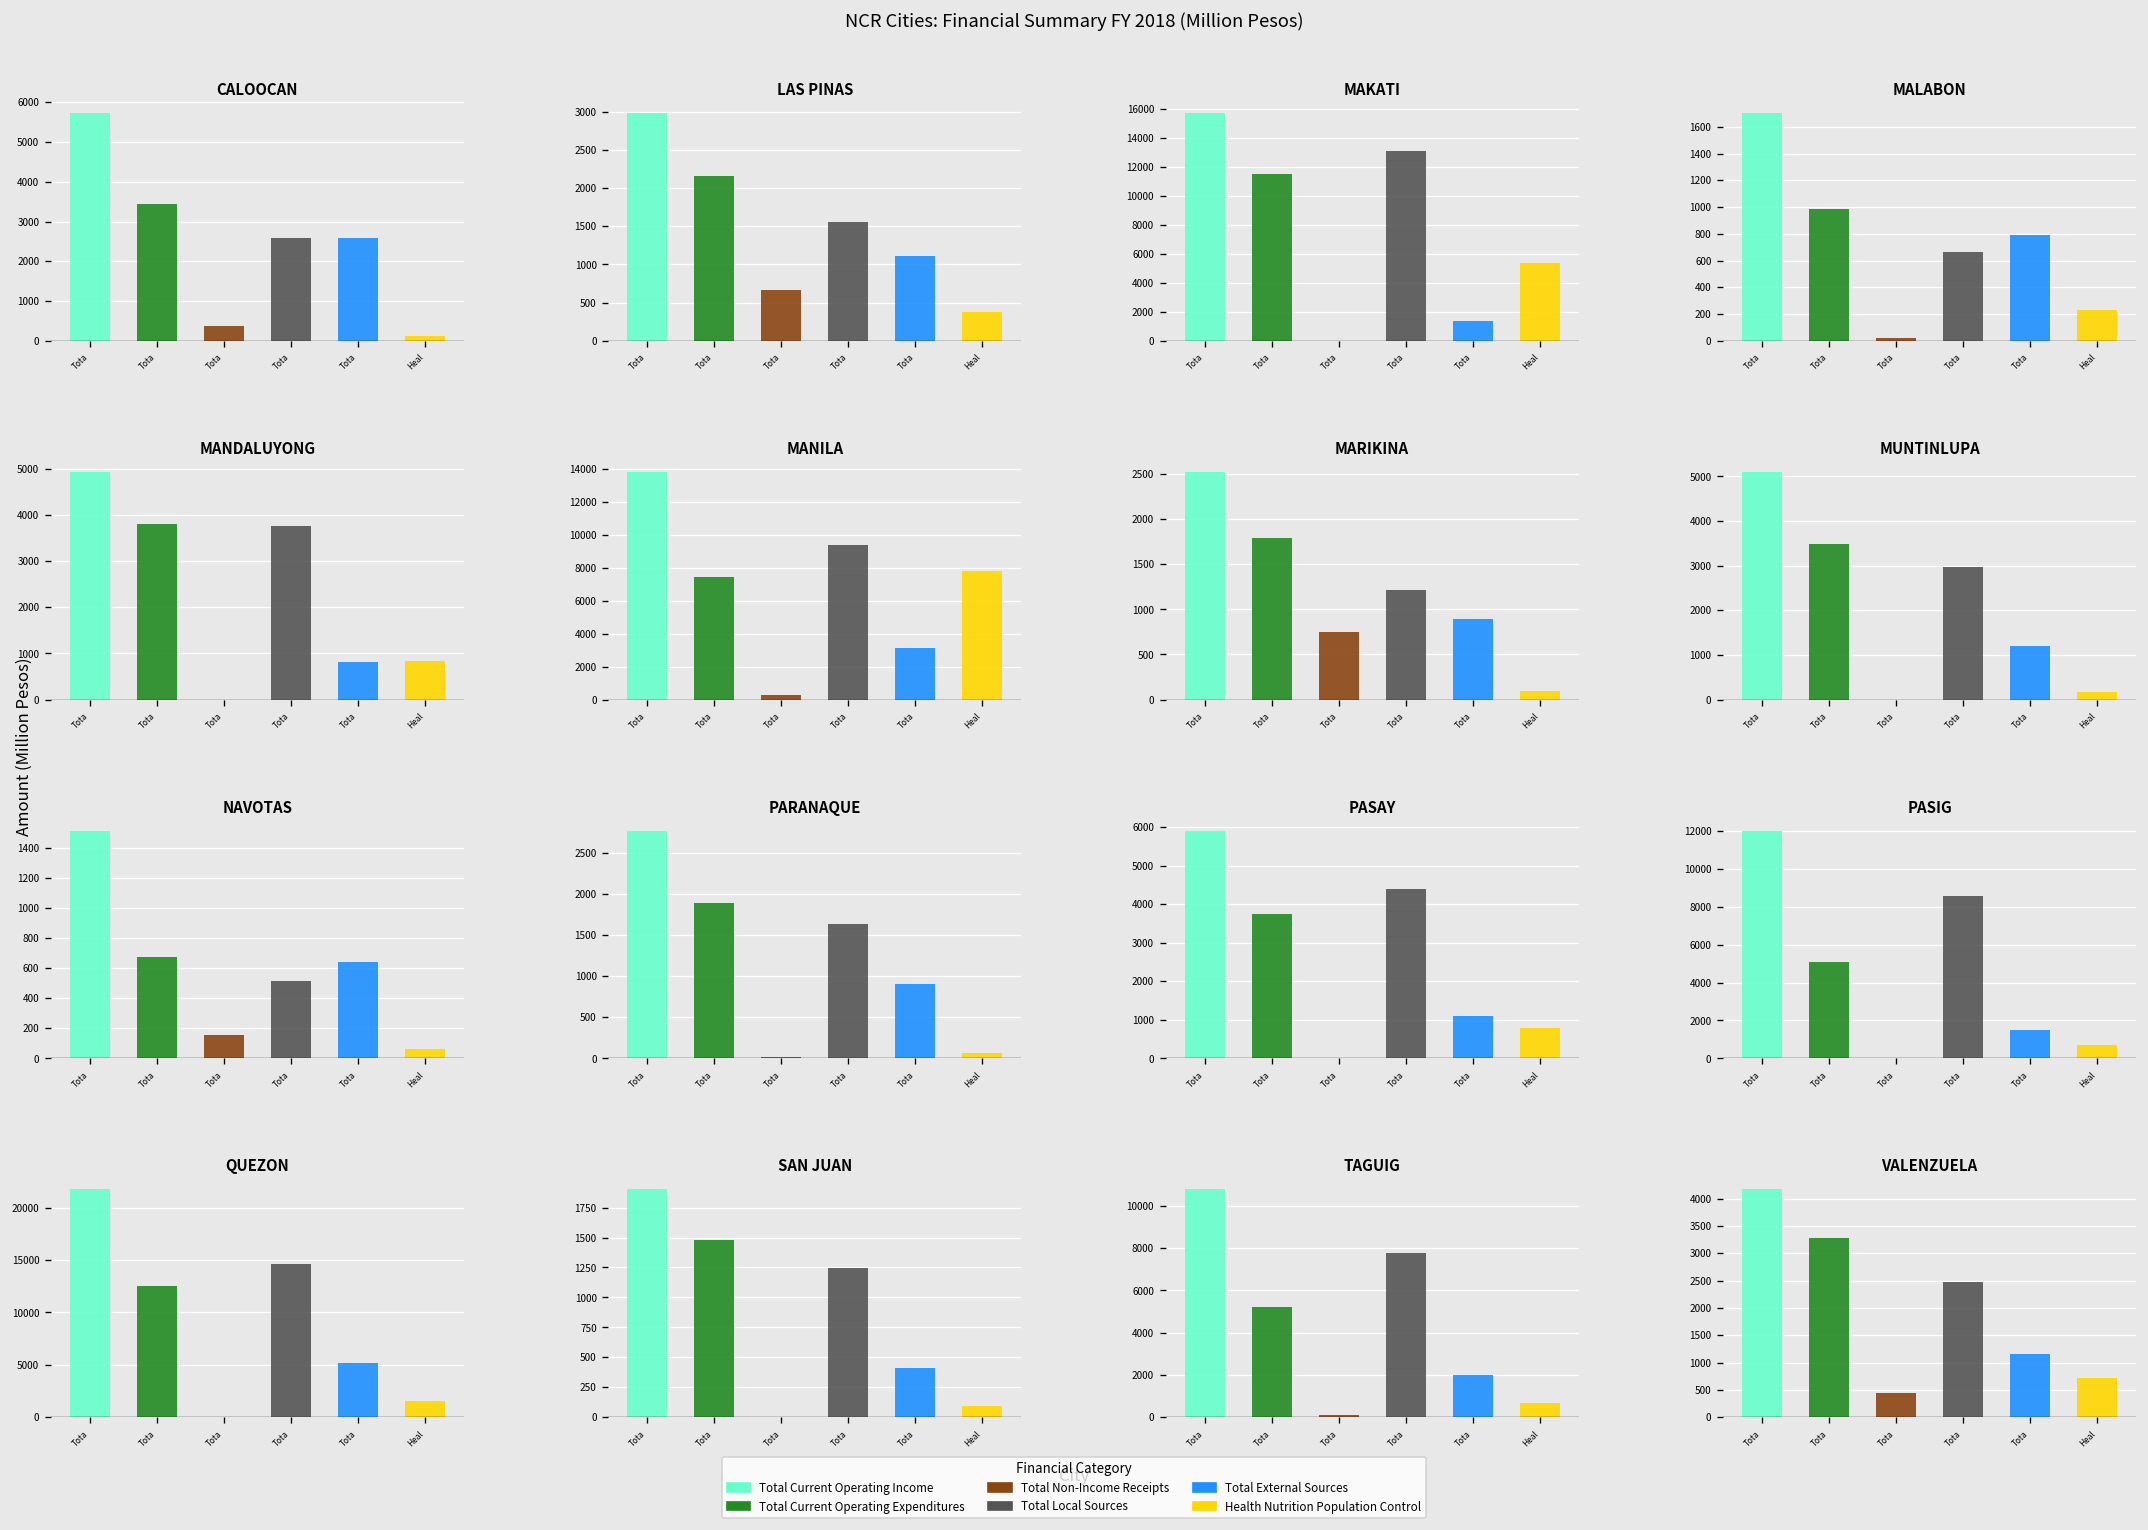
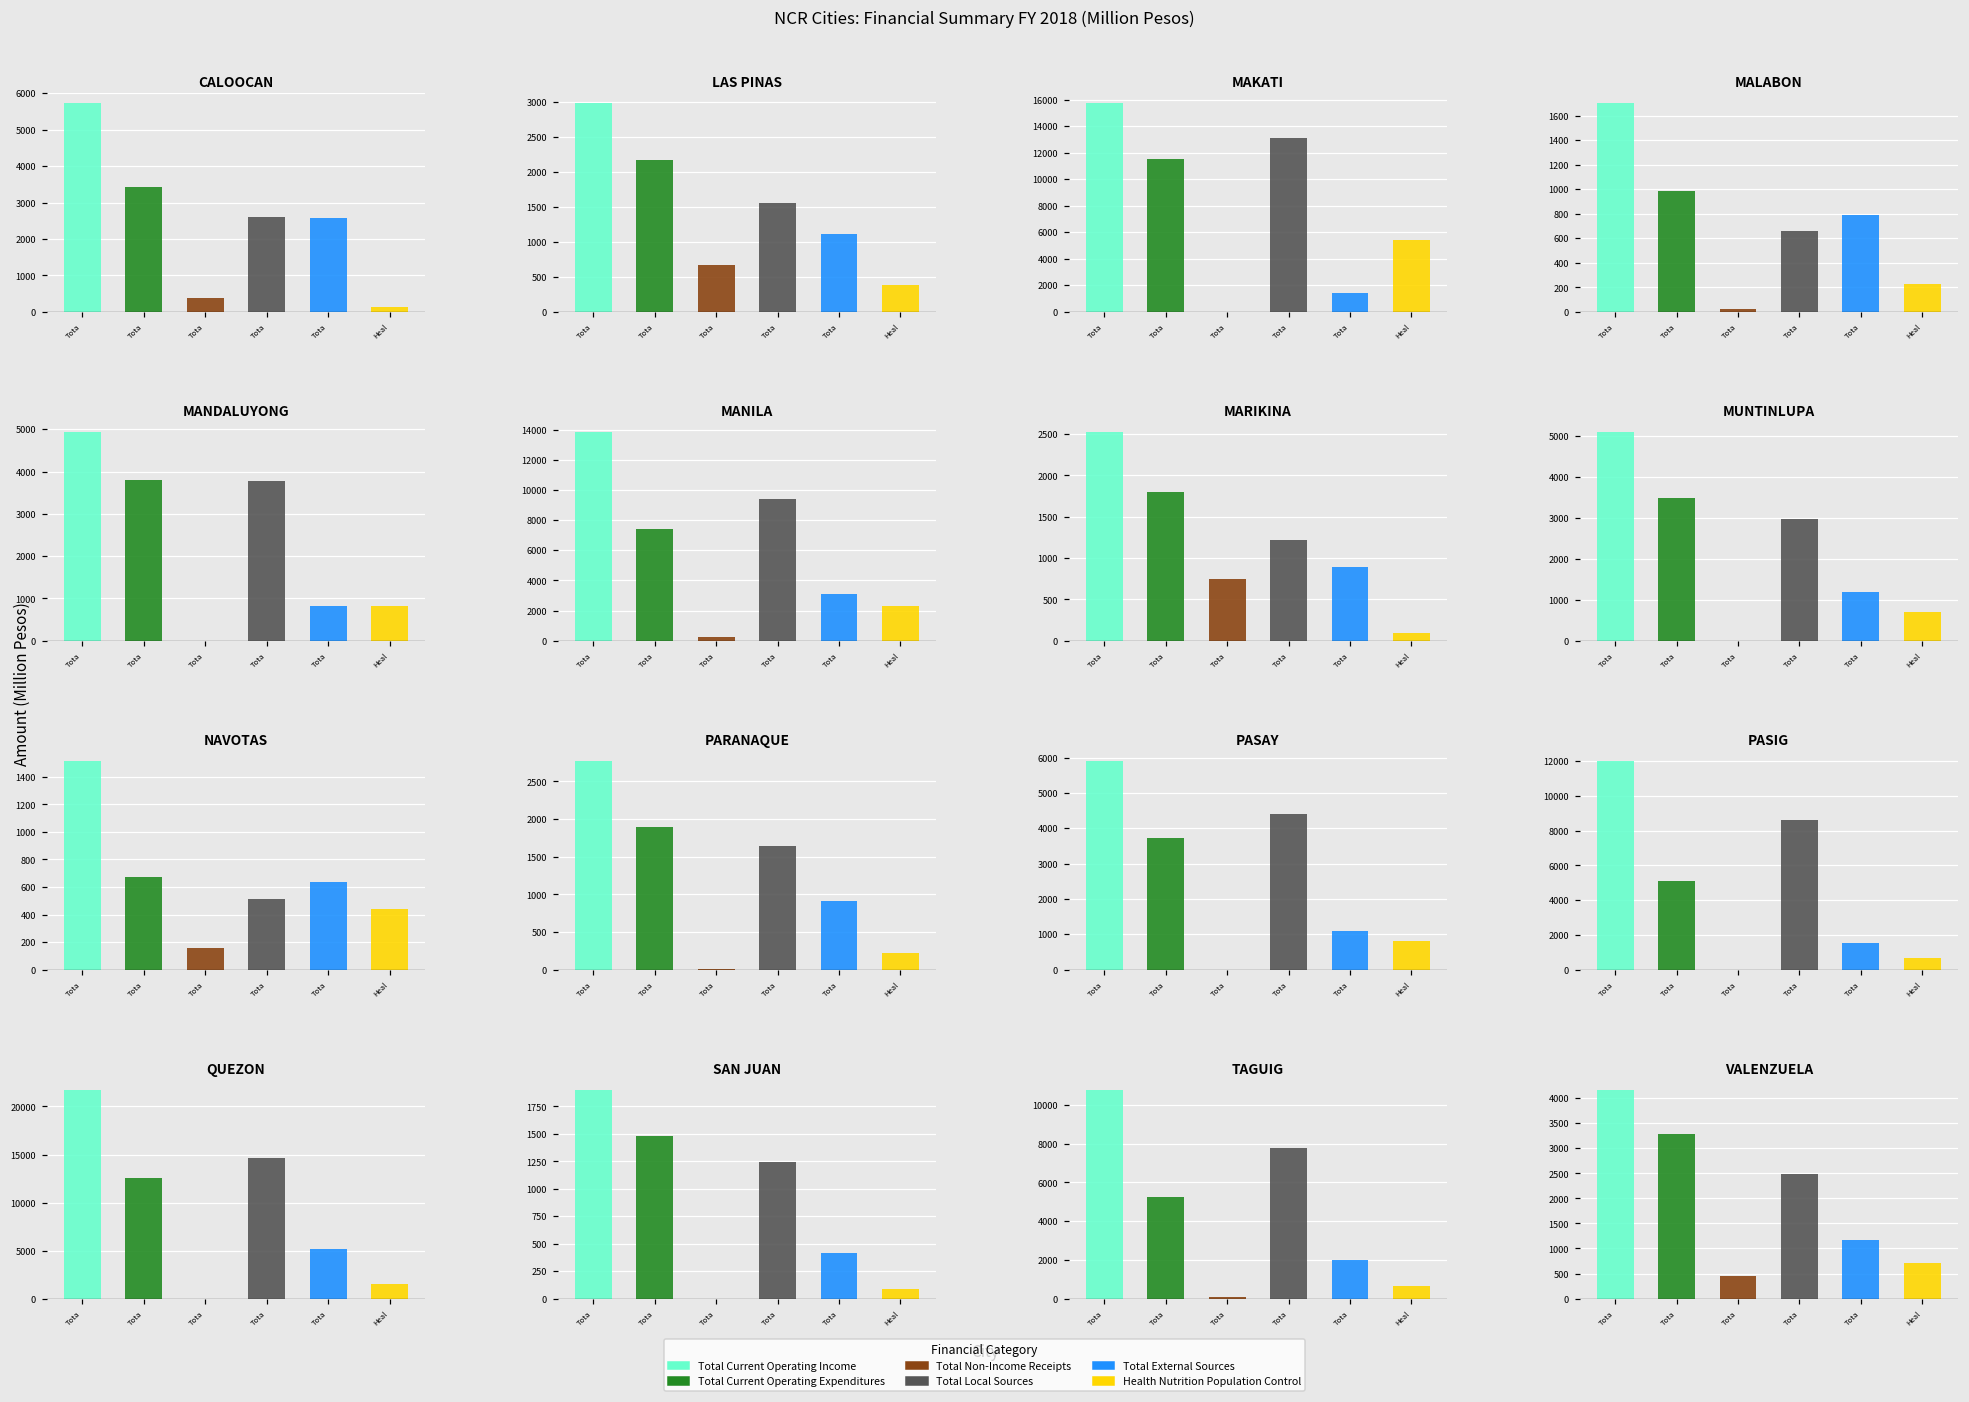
  {
    "CALOOCAN": {
      "Heal": 100
    },
    "LAS PINAS": {
      "Heal": 400
    },
    "MAKATI": {
      "Heal": 5400
    },
    "MALABON": {
      "Heal": 230
    },
    "MANDALUYONG": {
      "Heal": 800
    },
    "MANILA": {
-     "Heal": 7800
+     "Heal": 2300
    },
    "MARIKINA": {
      "Heal": 100
    },
    "MUNTINLUPA": {
-     "Heal": 200
+     "Heal": 700
    },
    "NAVOTAS": {
-     "Heal": 60
+     "Heal": 440
    },
    "PARANAQUE": {
-     "Heal": 100
+     "Heal": 200
    },
    "PASAY": {
      "Heal": 800
    },
    "PASIG": {
      "Heal": 700
    },
    "QUEZON": {
      "Heal": 2000
    },
    "SAN JUAN": {
      "Heal": 100
    },
    "TAGUIG": {
      "Heal": 700
    },
    "VALENZUELA": {
      "Heal": 700
    }
  }
